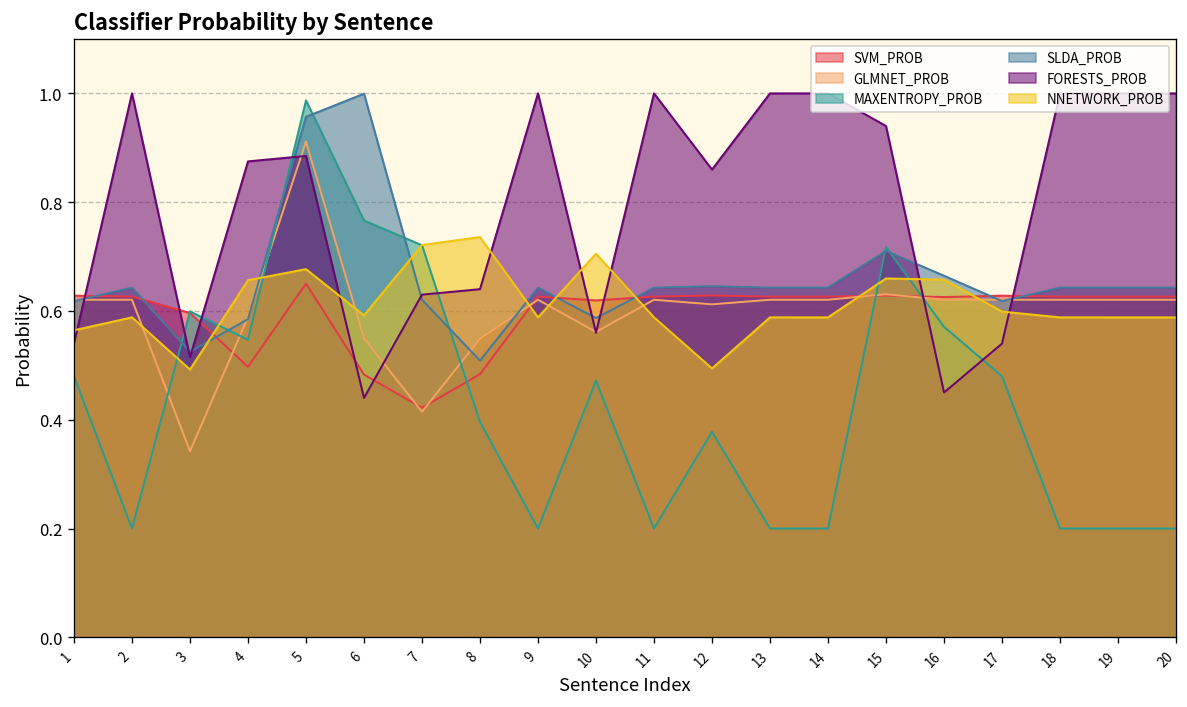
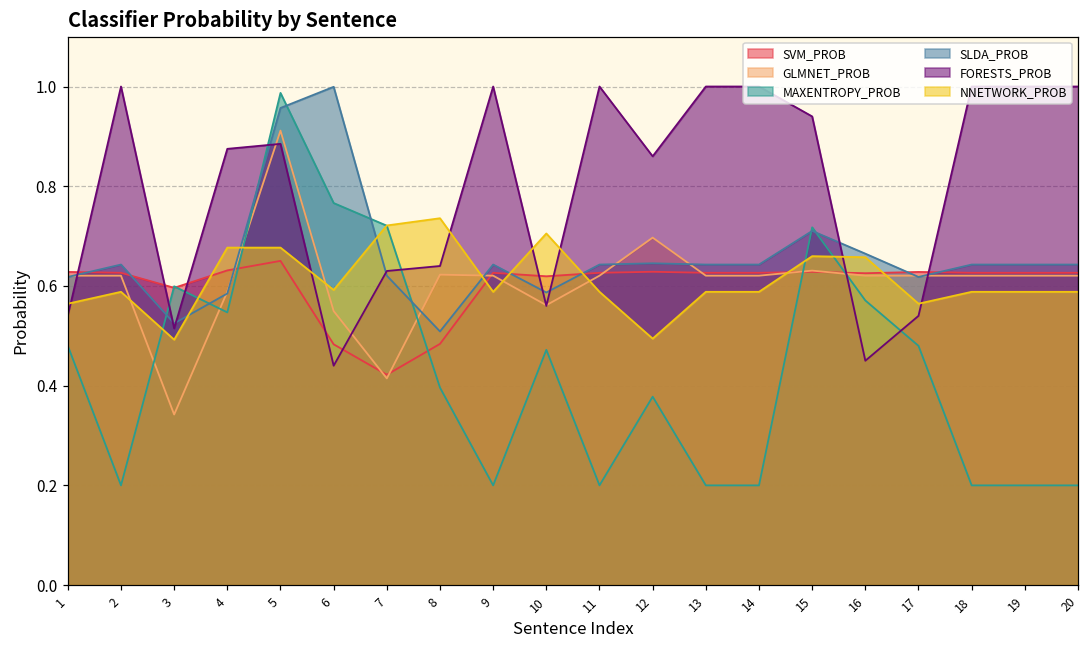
  {
    "SVM_PROB": {
      "1": 0.63,
      "2": 0.63,
-     "4": 0.50,
+     "4": 0.63,
      "5": 0.65,
      "6": 0.48,
      "7": 0.42,
      "8": 0.48,
      "9": 0.63,
      "10": 0.62,
      "11": 0.63,
      "12": 0.63,
      "13": 0.63,
      "14": 0.63,
      "17": 0.63,
      "18": 0.63,
      "19": 0.63,
      "20": 0.63
    },
    "GLMNET_PROB": {
      "2": 0.62,
      "3": 0.34,
      "5": 0.91,
      "6": 0.55,
      "7": 0.41,
-     "8": 0.55,
+     "8": 0.62,
      "9": 0.62,
      "11": 0.62,
-     "12": 0.61,
+     "12": 0.70,
      "13": 0.62,
      "14": 0.62,
      "18": 0.62,
      "19": 0.62,
      "20": 0.62
    },
    "FORESTS_PROB": {
      "1": 0.54,
      "2": 1.00,
      "3": 0.52,
      "4": 0.88,
      "5": 0.89,
      "6": 0.44,
      "7": 0.63,
      "8": 0.64,
      "9": 1.00,
      "11": 1.00,
      "12": 0.86,
      "13": 1.00,
      "15": 0.94,
      "16": 0.45,
      "17": 0.54,
      "20": 1.00
    },
    "NNETWORK_PROB": {
      "1": 0.56,
      "2": 0.59,
      "3": 0.49,
-     "4": 0.66,
+     "4": 0.68,
      "5": 0.68,
      "6": 0.59,
      "8": 0.74,
      "9": 0.59,
      "10": 0.71,
      "11": 0.59,
      "12": 0.49,
      "13": 0.59,
      "14": 0.59,
      "15": 0.66,
      "16": 0.66,
-     "17": 0.60,
+     "17": 0.56,
      "18": 0.59,
      "19": 0.59,
      "20": 0.59
    }
  }
